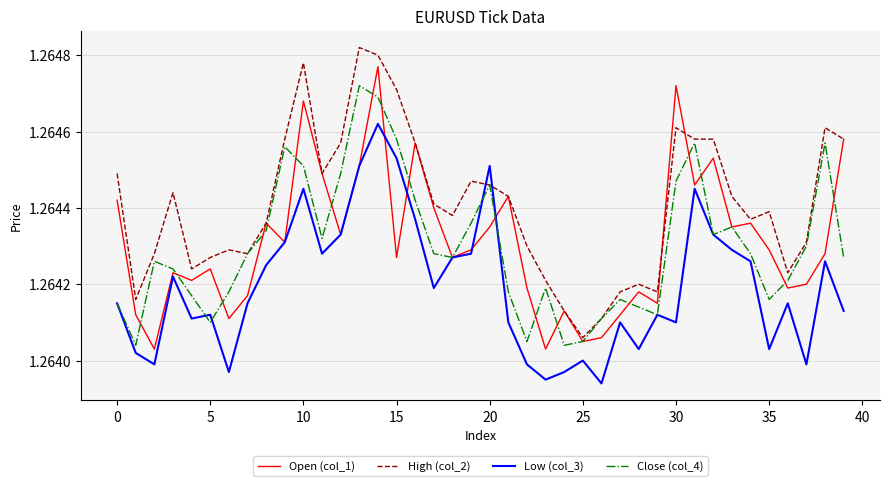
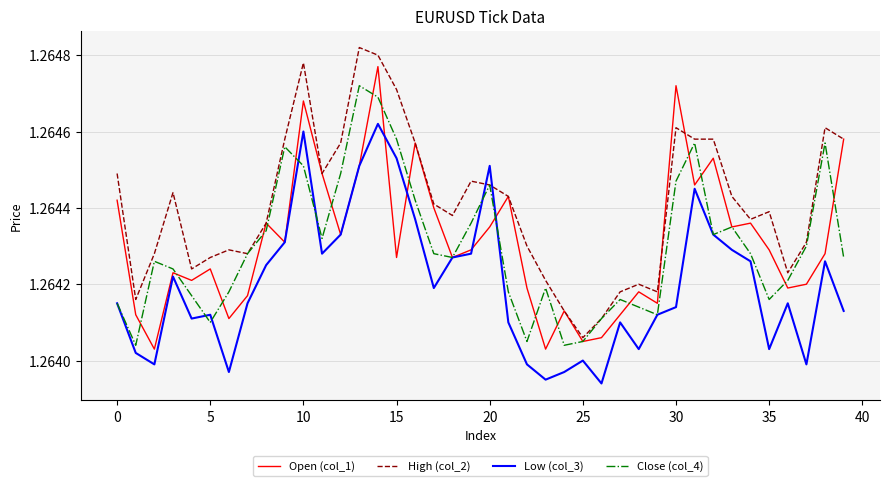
  {
    "Open (col_1)": {
      "0": 1.26442,
      "5": 1.26424,
      "10": 1.26468,
      "15": 1.26427,
      "20": 1.26435,
      "30": 1.26472,
      "35": 1.26429
    },
    "High (col_2)": {
      "0": 1.26449,
      "5": 1.26427,
      "10": 1.26478,
      "15": 1.26471,
      "25": 1.26406,
      "30": 1.26461,
      "35": 1.26439
    },
    "Low (col_3)": {
      "5": 1.26412,
-     "10": 1.26445,
+     "10": 1.26460,
      "15": 1.26453,
      "20": 1.26451,
      "25": 1.26400,
-     "30": 1.26410,
+     "30": 1.26414,
      "35": 1.26403
    },
    "Close (col_4)": {
      "5": 1.26410,
      "10": 1.26451,
      "15": 1.26458,
      "30": 1.26447,
      "35": 1.26416
    }
  }
